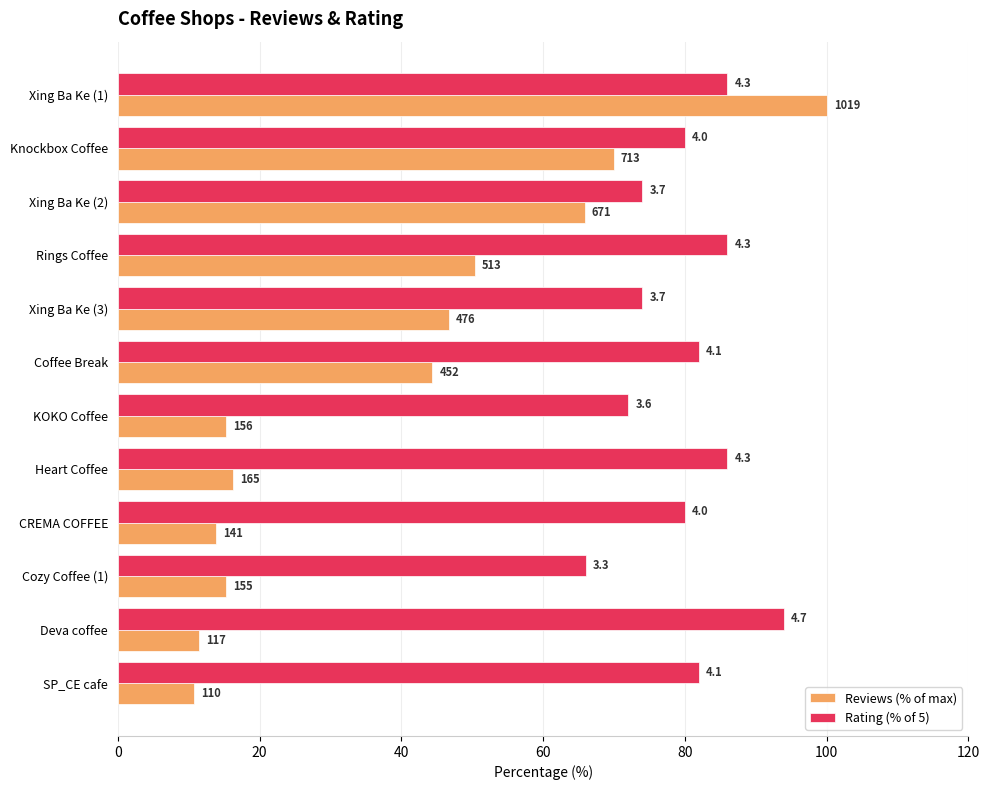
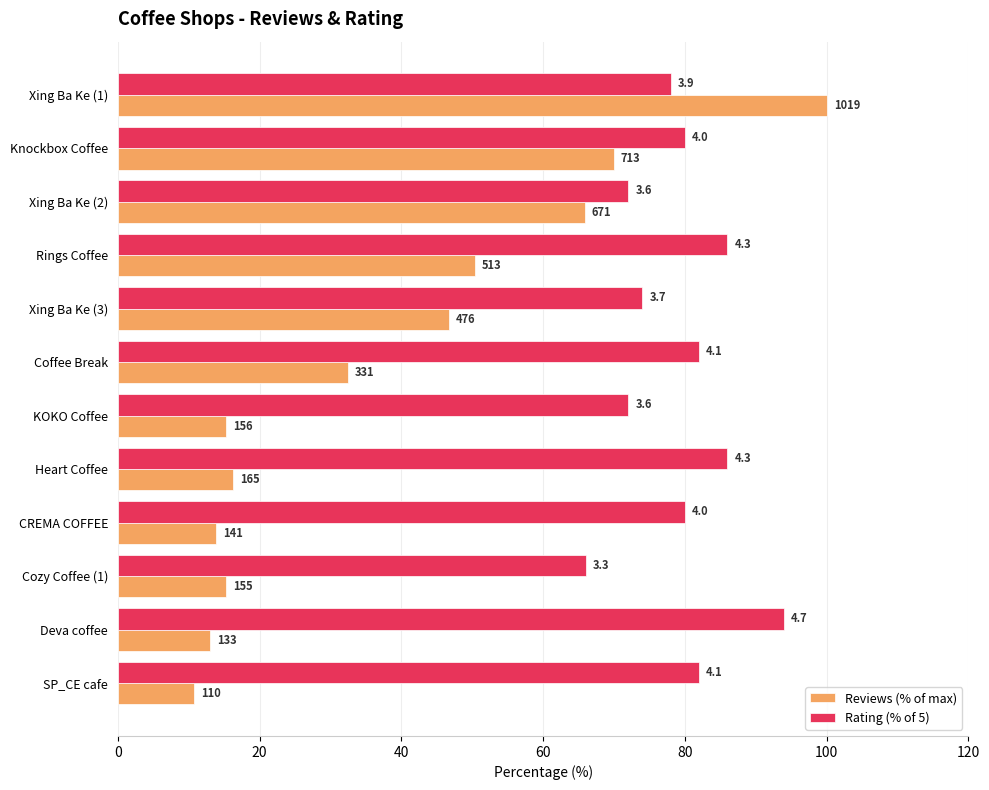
  {
    "Reviews (% of max)": {
-     "Coffee Break": 452,
-     "Deva coffee": 117
+     "Coffee Break": 331,
+     "Deva coffee": 133
    },
    "Rating (% of 5)": {
-     "Xing Ba Ke (1)": 4.3,
-     "Xing Ba Ke (2)": 3.7
+     "Xing Ba Ke (1)": 3.9,
+     "Xing Ba Ke (2)": 3.6
    }
  }
